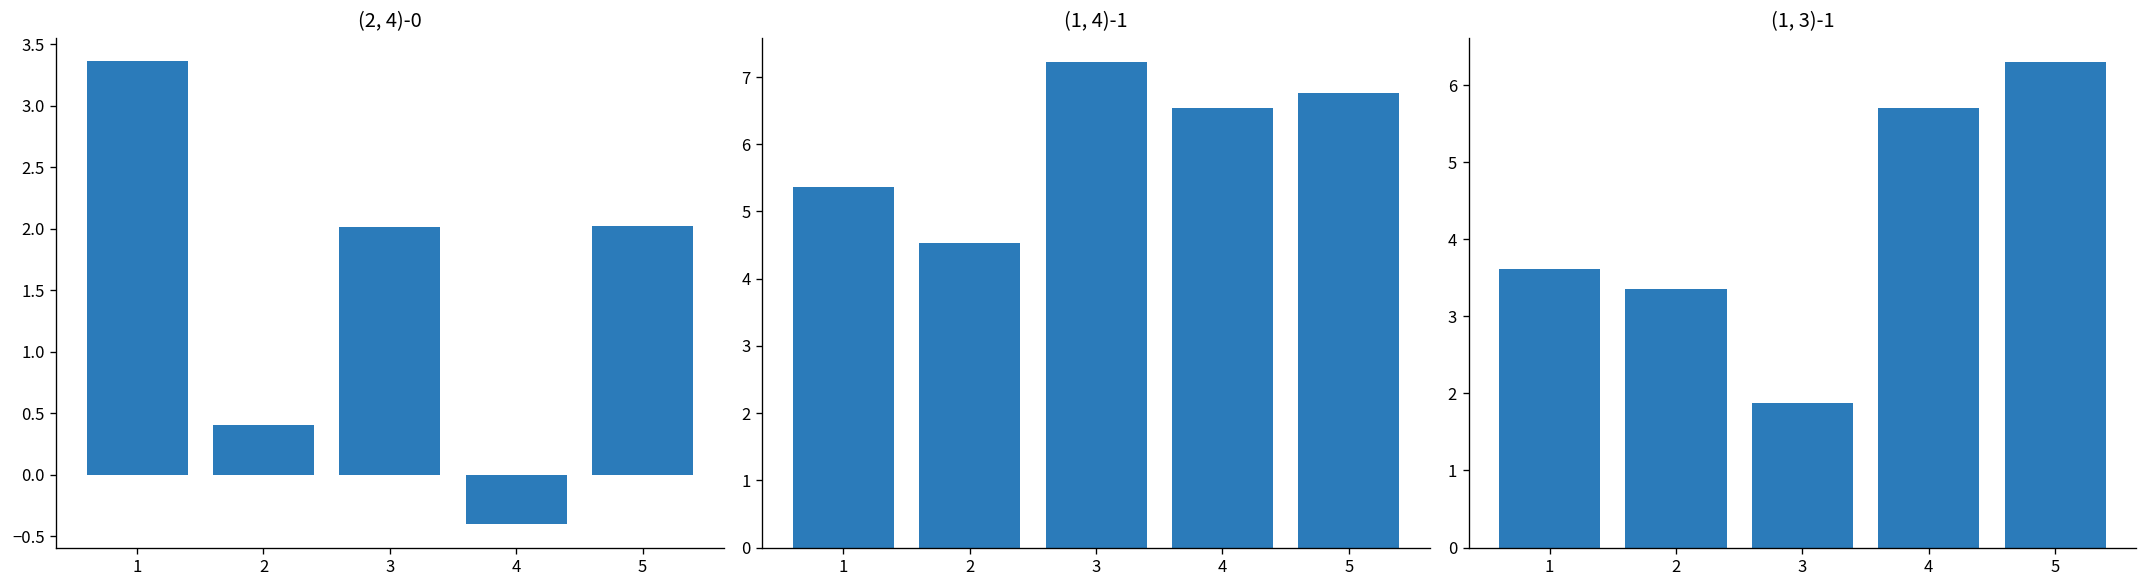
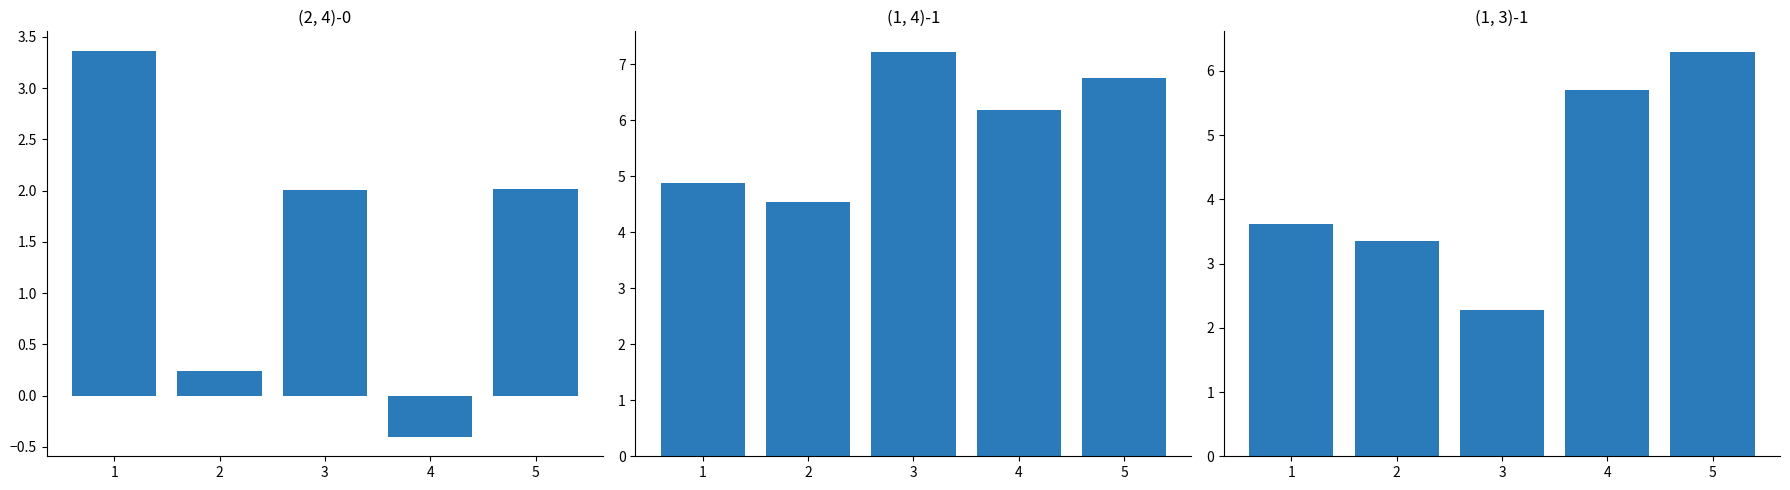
  {
    "(2, 4)-0": {
      "1": 3.36,
-     "2": 0.40,
+     "2": 0.24,
      "3": 2.01,
      "4": -0.40,
      "5": 2.02
    },
    "(1, 4)-1": {
-     "1": 5.4,
+     "1": 4.9,
      "2": 4.5,
      "3": 7.2,
-     "4": 6.5,
+     "4": 6.2,
      "5": 6.8
    },
    "(1, 3)-1": {
      "1": 3.6,
      "2": 3.4,
-     "3": 1.9,
+     "3": 2.3,
      "4": 5.7,
      "5": 6.3
    }
  }
